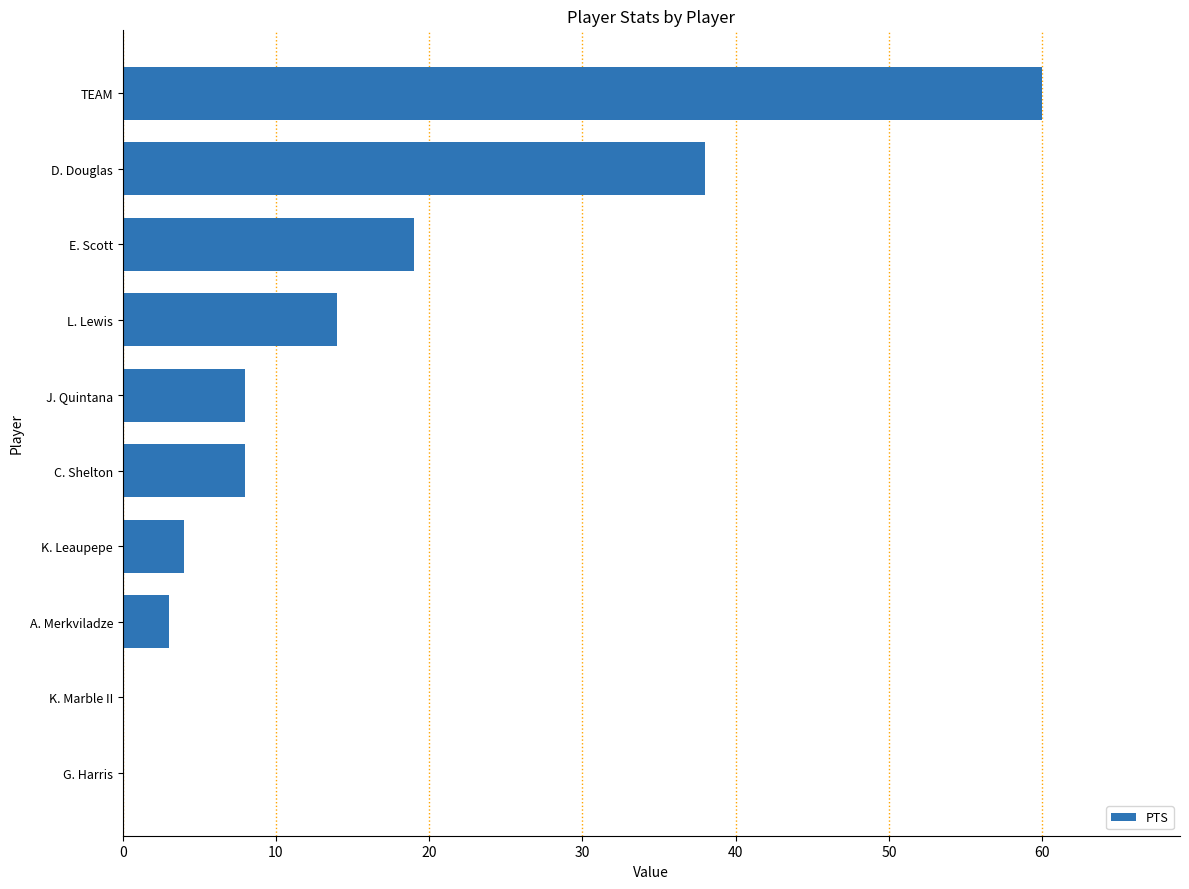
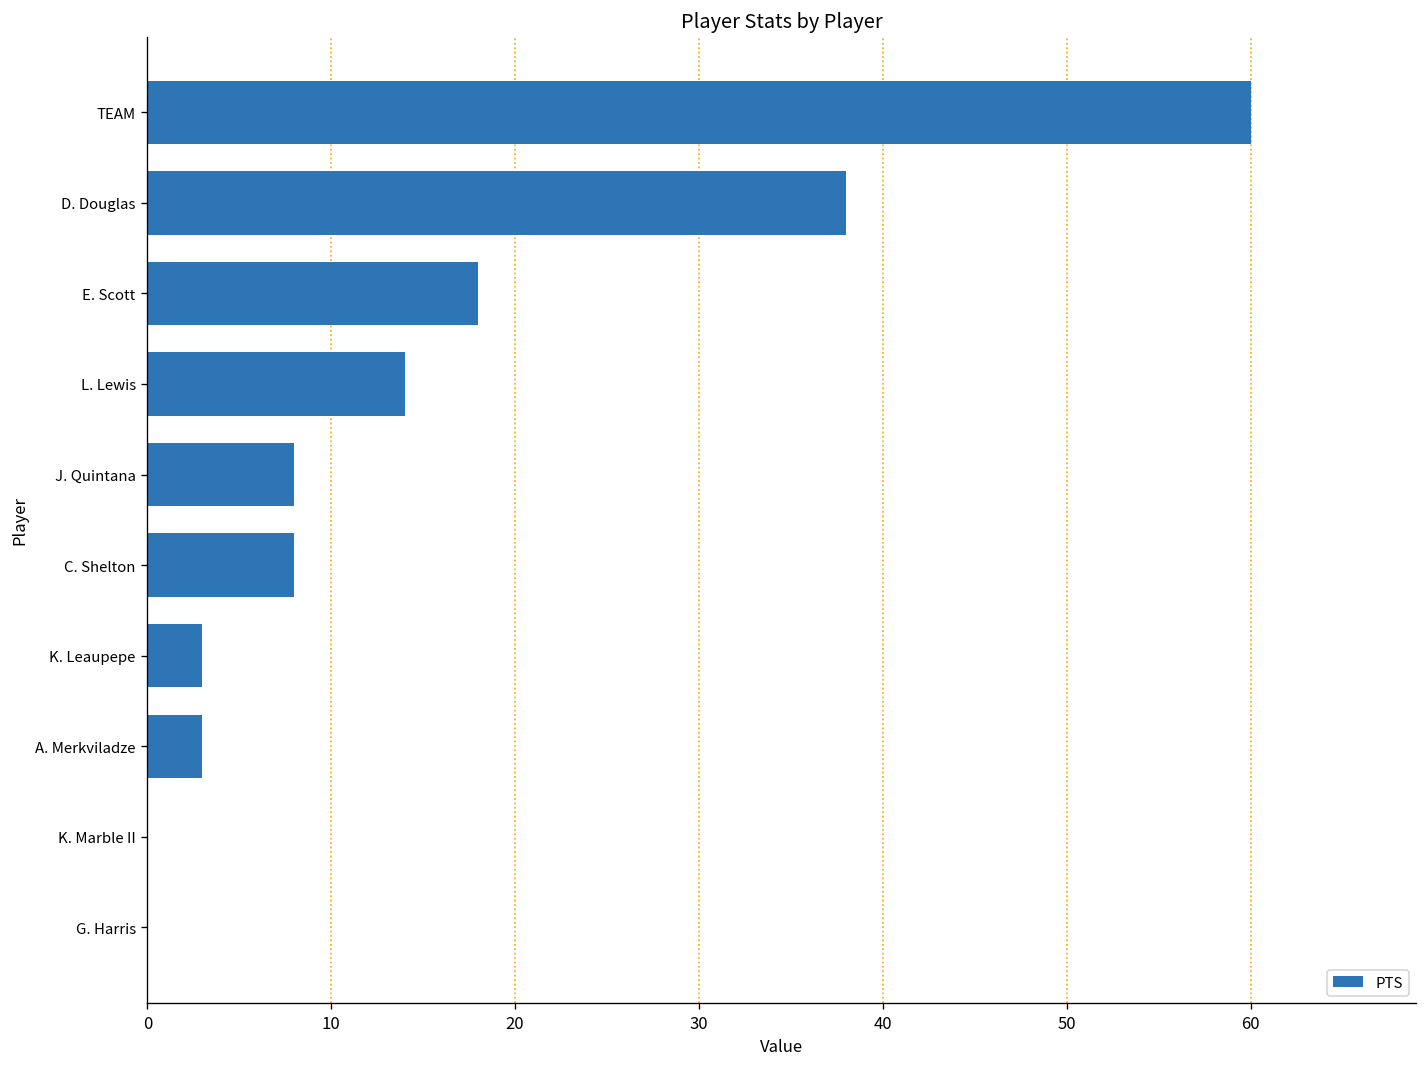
  {
    "TEAM": 60,
    "D. Douglas": 38,
-   "E. Scott": 19,
+   "E. Scott": 18,
    "L. Lewis": 14,
    "J. Quintana": 8,
    "C. Shelton": 8,
-   "K. Leaupepe": 4,
+   "K. Leaupepe": 3,
    "A. Merkviladze": 3,
    "K. Marble II": 0,
    "G. Harris": 0
  }
